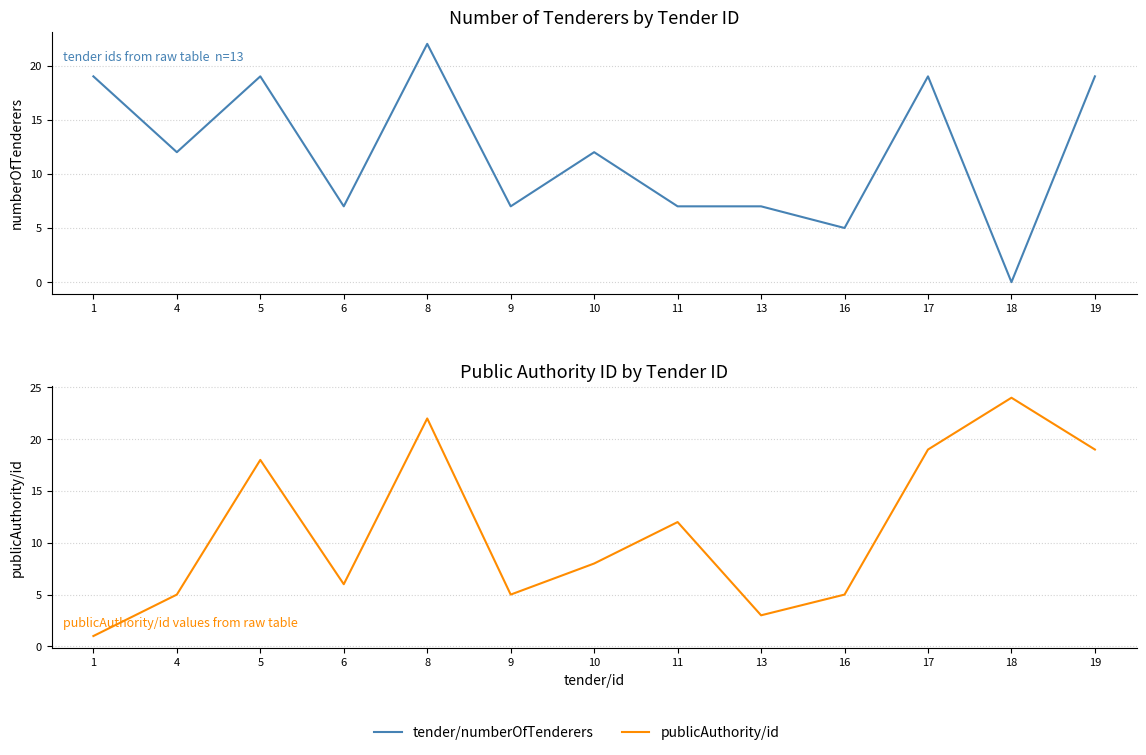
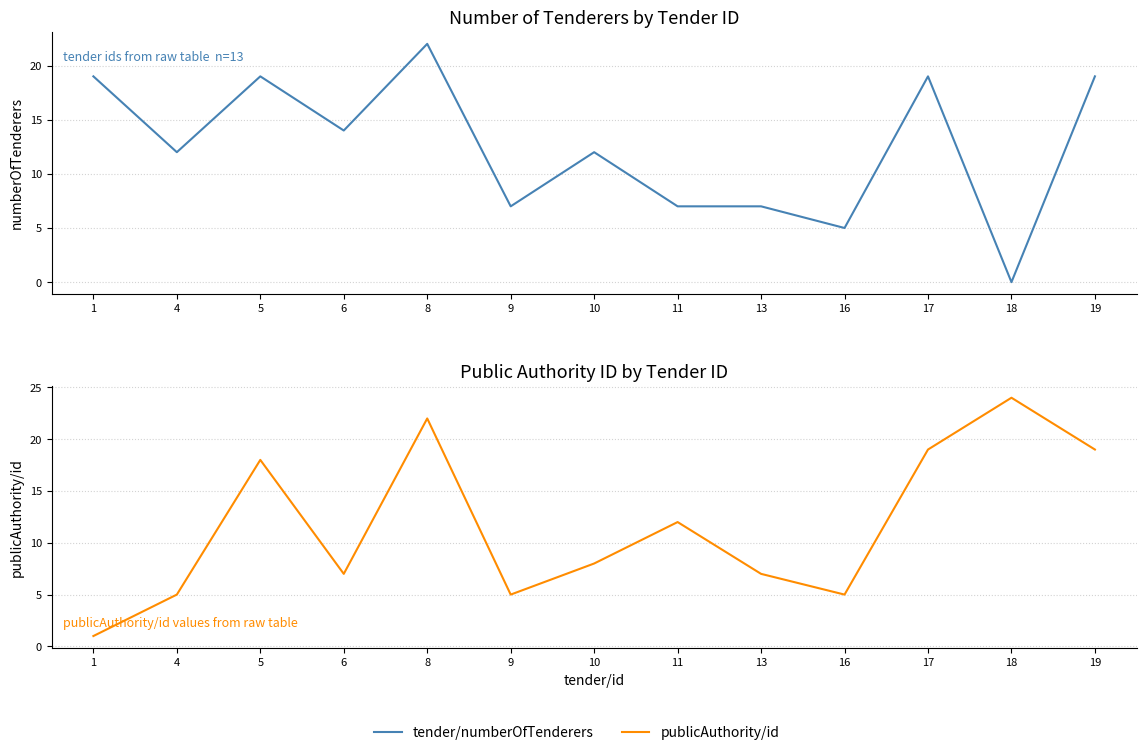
  {
    "Number of Tenderers by Tender ID": {
      "4": 12,
      "5": 19,
-     "6": 7,
+     "6": 14,
      "8": 22,
      "9": 7,
      "10": 12,
      "11": 7,
      "13": 7,
      "16": 5,
      "17": 19,
      "18": 0,
      "19": 19
    },
    "Public Authority ID by Tender ID": {
      "1": 1,
      "4": 5,
      "5": 18,
-     "6": 6,
+     "6": 7,
      "8": 22,
      "9": 5,
      "10": 8,
      "11": 12,
-     "13": 3,
+     "13": 7,
      "16": 5,
      "17": 19,
      "18": 24,
      "19": 19
    }
  }
